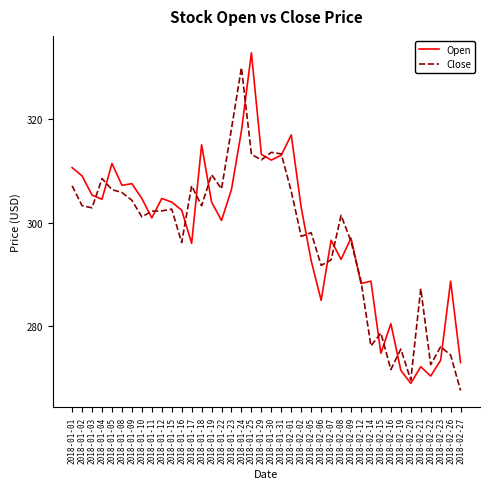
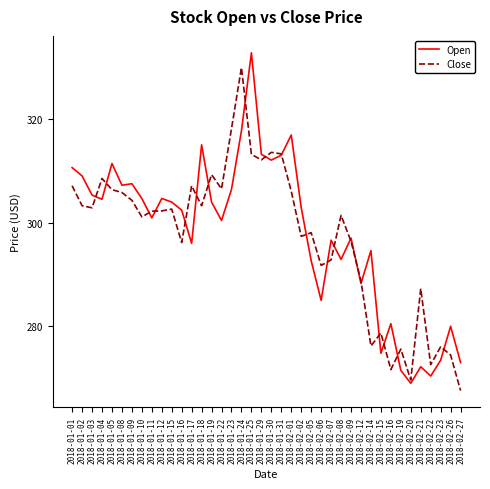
  {
    "Open": {
      "2018-01-01": 311,
      "2018-01-02": 309,
      "2018-01-03": 305,
      "2018-01-04": 305,
      "2018-01-05": 311,
      "2018-01-08": 307,
      "2018-01-09": 308,
      "2018-01-10": 305,
      "2018-01-11": 301,
      "2018-01-12": 305,
      "2018-01-15": 304,
      "2018-01-16": 302,
      "2018-01-17": 296,
      "2018-01-18": 315,
      "2018-01-19": 304,
      "2018-01-22": 300,
      "2018-01-23": 306,
      "2018-01-24": 318,
      "2018-01-25": 333,
      "2018-01-29": 313,
      "2018-01-30": 312,
      "2018-02-01": 317,
      "2018-02-02": 303,
      "2018-02-05": 293,
      "2018-02-06": 285,
      "2018-02-07": 297,
      "2018-02-08": 293,
      "2018-02-09": 297,
      "2018-02-12": 288,
-     "2018-02-14": 289,
+     "2018-02-14": 295,
      "2018-02-15": 275,
      "2018-02-16": 281,
      "2018-02-19": 272,
      "2018-02-20": 269,
      "2018-02-21": 272,
      "2018-02-22": 270,
      "2018-02-23": 273,
-     "2018-02-26": 289,
+     "2018-02-26": 280,
      "2018-02-27": 273
    },
    "Close": {
      "2018-01-01": 307,
      "2018-01-02": 303,
      "2018-01-03": 303,
      "2018-01-04": 309,
      "2018-01-05": 306,
      "2018-01-08": 306,
      "2018-01-09": 304,
      "2018-01-10": 301,
      "2018-01-11": 302,
      "2018-01-12": 302,
      "2018-01-15": 303,
      "2018-01-16": 296,
      "2018-01-17": 307,
      "2018-01-18": 303,
      "2018-01-19": 309,
      "2018-01-22": 307,
      "2018-01-23": 318,
      "2018-01-24": 330,
      "2018-01-25": 313,
      "2018-01-29": 312,
      "2018-01-30": 314,
      "2018-02-01": 306,
      "2018-02-02": 297,
      "2018-02-05": 298,
      "2018-02-06": 292,
      "2018-02-07": 293,
      "2018-02-08": 301,
      "2018-02-09": 296,
      "2018-02-12": 289,
      "2018-02-14": 276,
      "2018-02-15": 279,
      "2018-02-16": 272,
      "2018-02-19": 276,
      "2018-02-20": 270,
      "2018-02-21": 287,
      "2018-02-22": 273,
      "2018-02-23": 276,
      "2018-02-26": 274,
      "2018-02-27": 268
    }
  }
